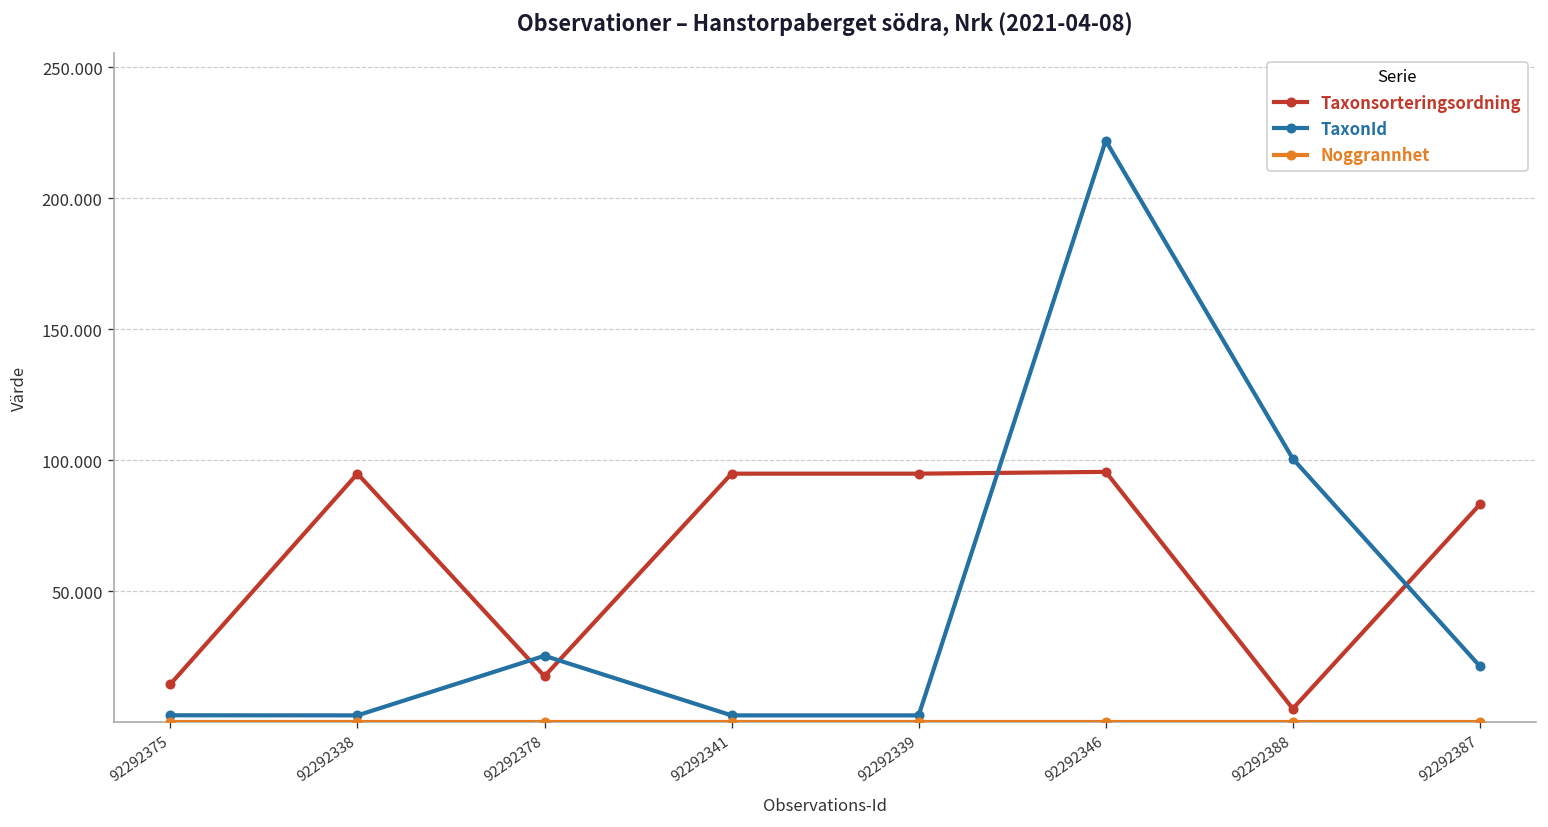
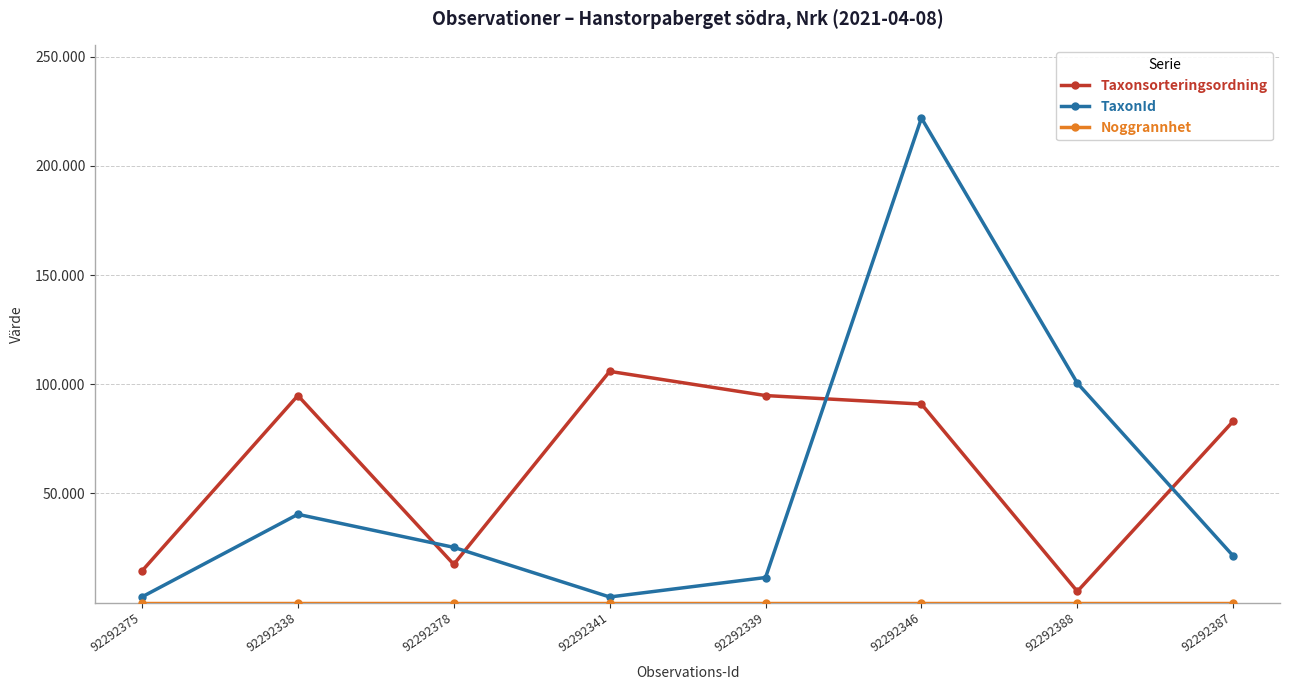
  {
    "Taxonsorteringsordning": {
      "92292375": 14,
      "92292338": 95,
      "92292378": 18,
-     "92292341": 95,
+     "92292341": 106,
      "92292339": 95,
-     "92292346": 96,
+     "92292346": 91,
      "92292388": 5,
      "92292387": 83
    },
    "TaxonId": {
      "92292375": 3,
-     "92292338": 3,
+     "92292338": 40,
      "92292378": 25,
      "92292341": 3,
-     "92292339": 3,
+     "92292339": 11,
      "92292346": 222,
      "92292388": 101,
      "92292387": 21
    },
    "Noggrannhet": {
      "92292375": 0,
      "92292338": 0,
      "92292378": 0,
      "92292341": 0,
      "92292339": 0,
      "92292346": 0,
      "92292388": 0,
      "92292387": 0
    }
  }
